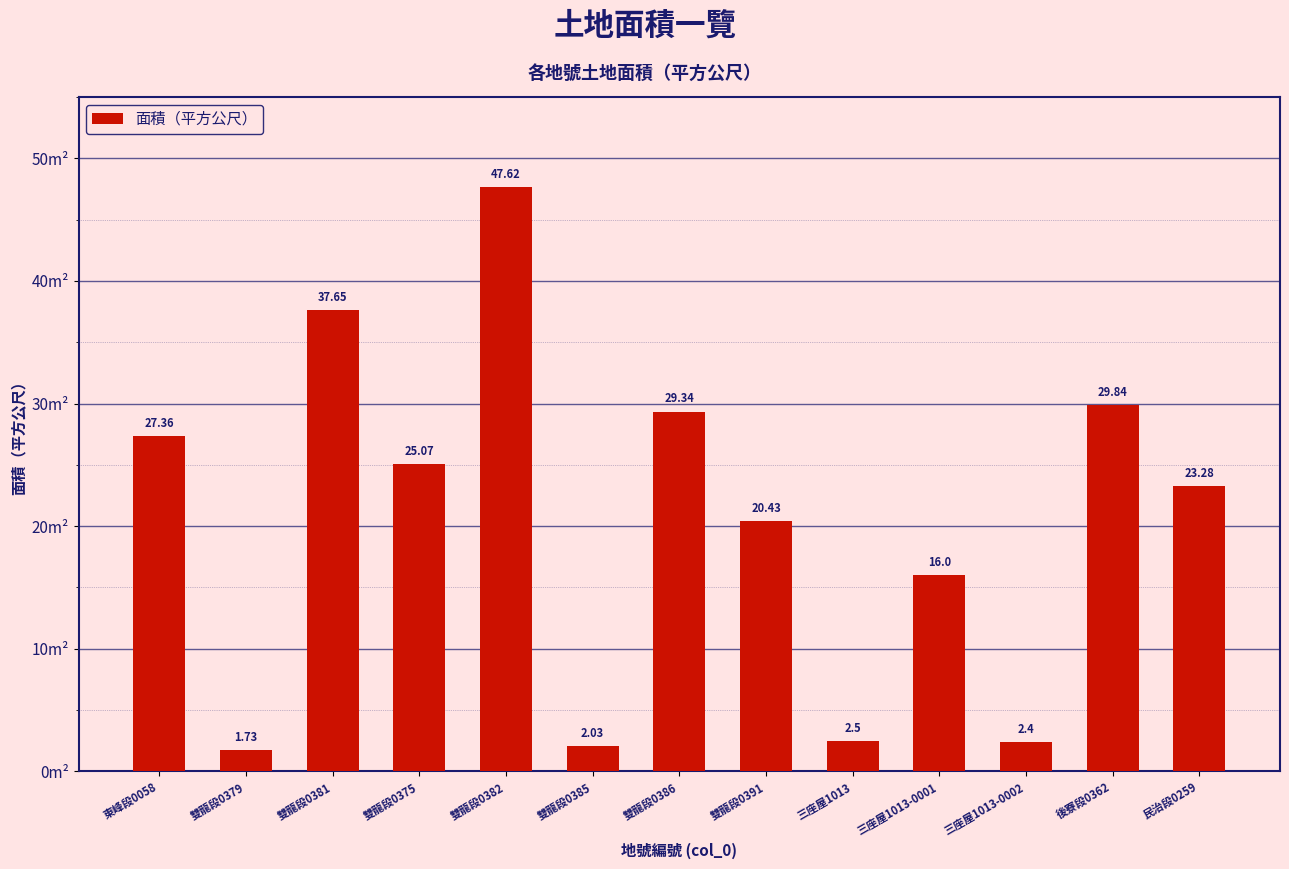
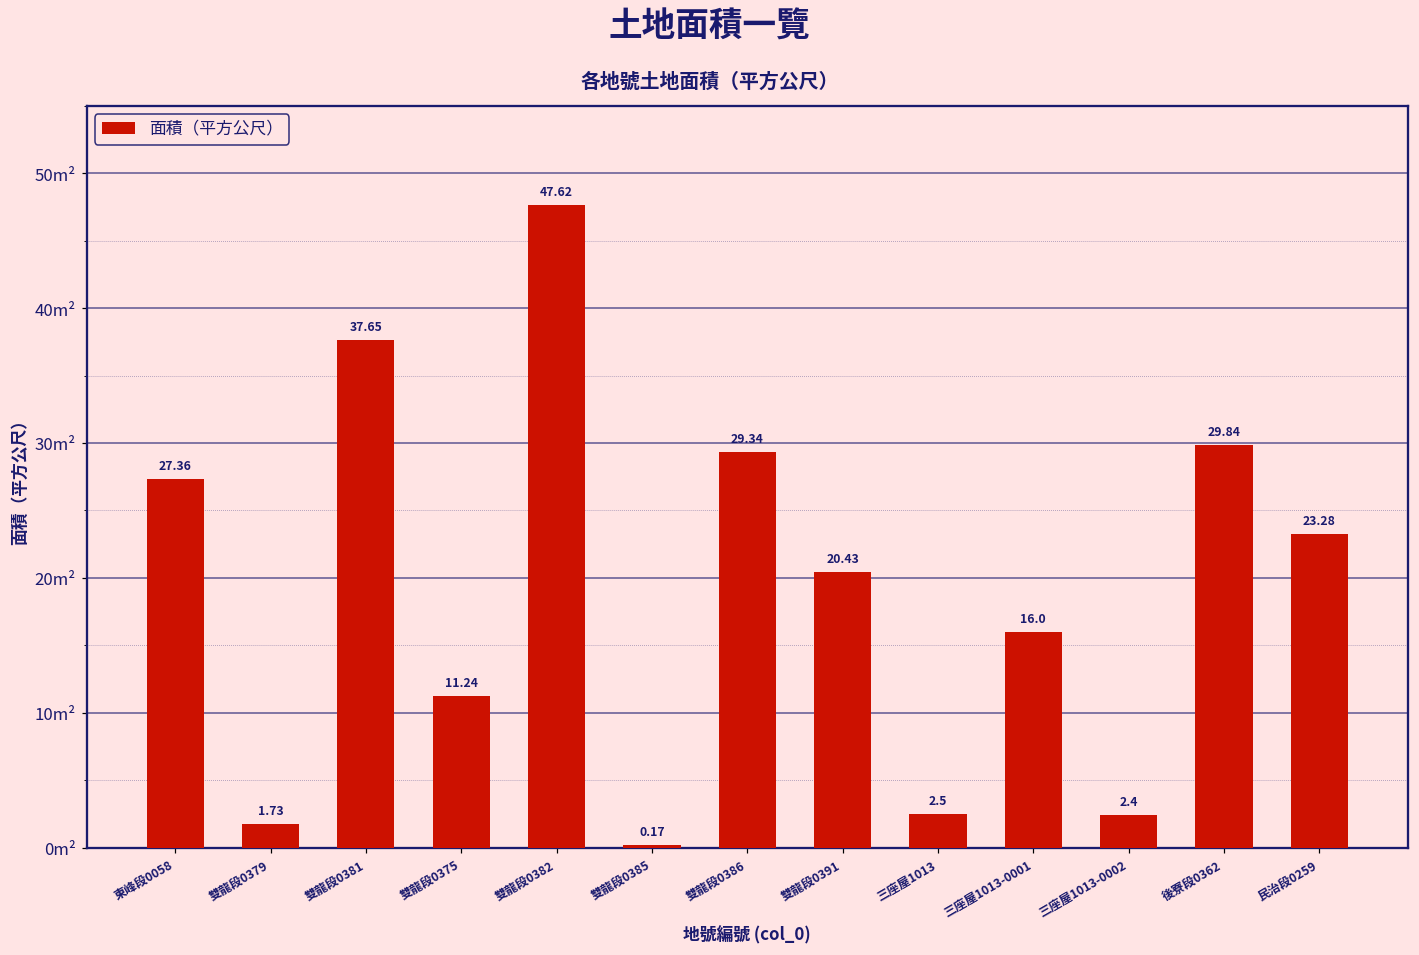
  {
    "東峰段0058": 27.36,
    "雙龍段0379": 1.73,
    "雙龍段0381": 37.65,
-   "雙龍段0375": 25.07,
+   "雙龍段0375": 11.24,
    "雙龍段0382": 47.62,
-   "雙龍段0385": 2.03,
+   "雙龍段0385": 0.17,
    "雙龍段0386": 29.34,
    "雙龍段0391": 20.43,
    "三座屋1013": 2.5,
    "三座屋1013-0001": 16.0,
    "三座屋1013-0002": 2.4,
    "後寮段0362": 29.84,
    "民治段0259": 23.28
  }
